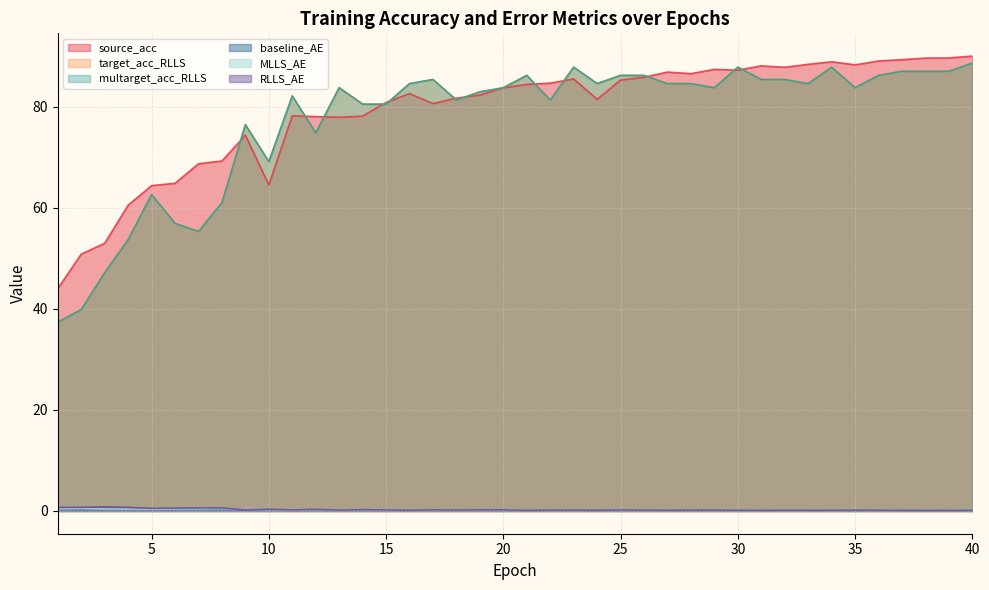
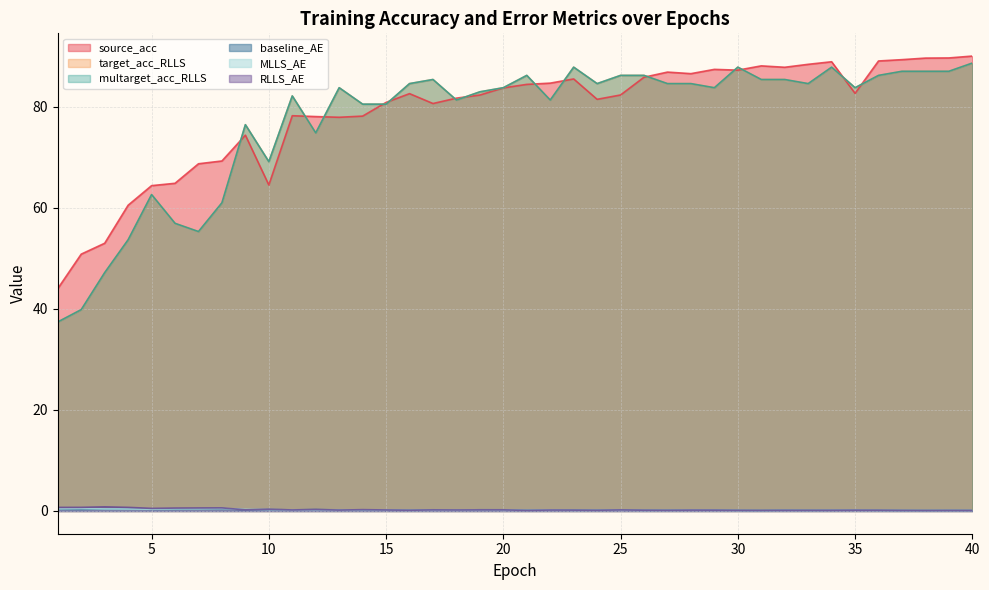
  {
    "source_acc": {
      "5": 64,
      "10": 65,
-     "25": 85,
+     "25": 82,
      "30": 87,
-     "35": 88,
+     "35": 83,
      "40": 90
    }
  }
